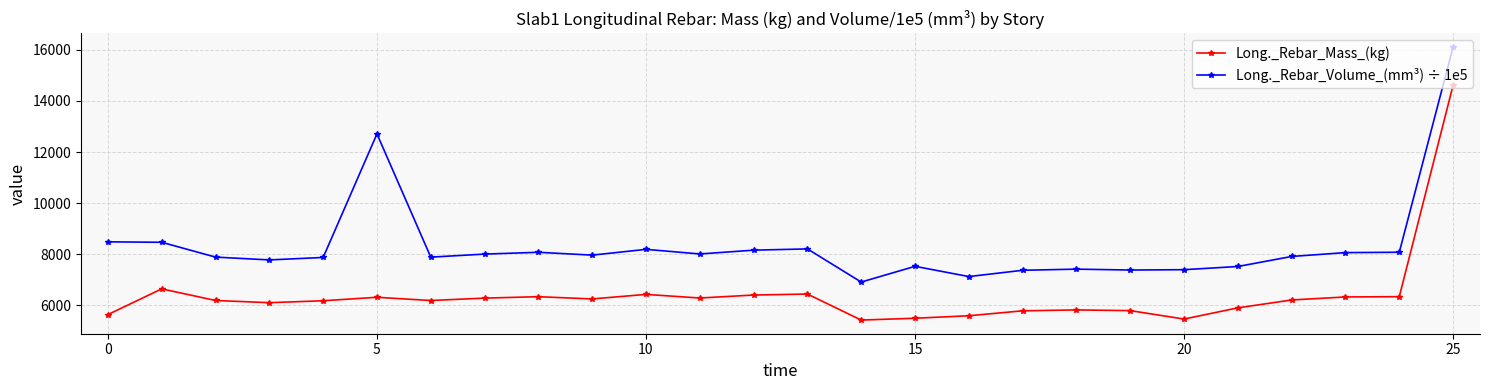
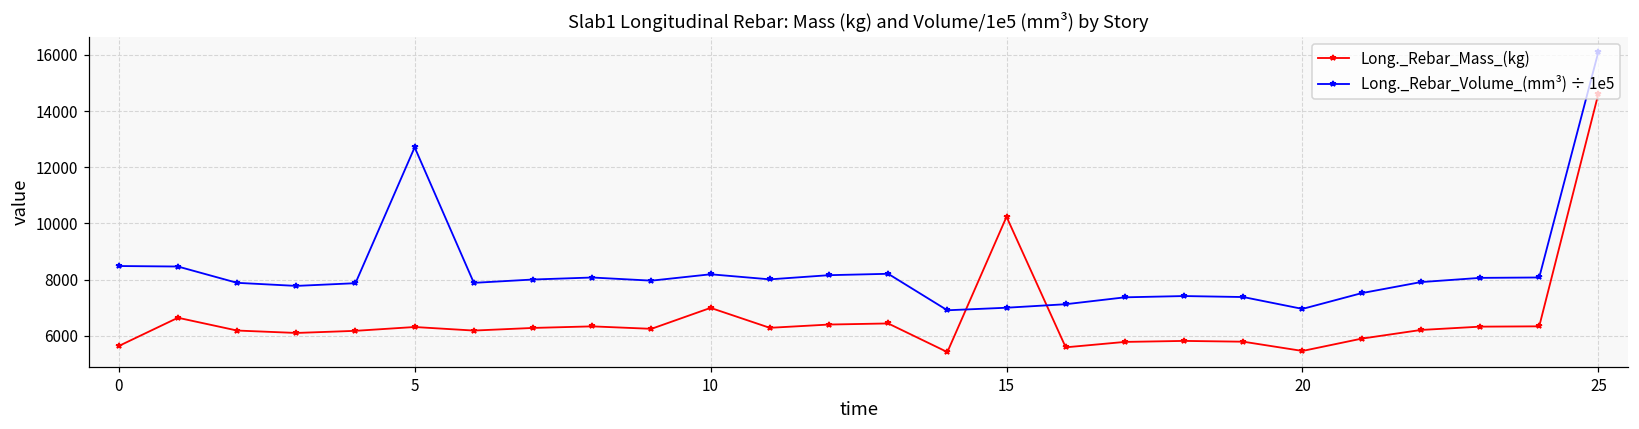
  {
    "Long._Rebar_Mass_(kg)": {
      "0": 5600,
      "5": 6300,
-     "10": 6400,
-     "15": 5500,
+     "10": 7000,
+     "15": 10200,
      "20": 5500
    },
    "Long._Rebar_Volume_(mm³) ÷ 1e5": {
      "0": 8500,
      "5": 12700,
      "10": 8200,
-     "15": 7500,
-     "20": 7400
+     "15": 7000,
+     "20": 7000
    }
  }
